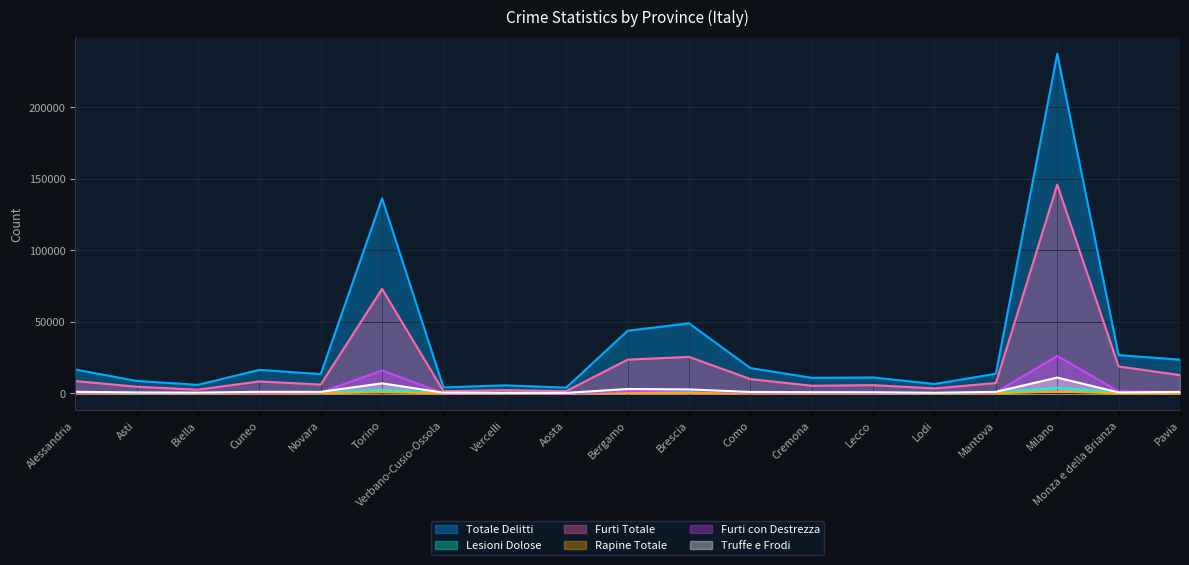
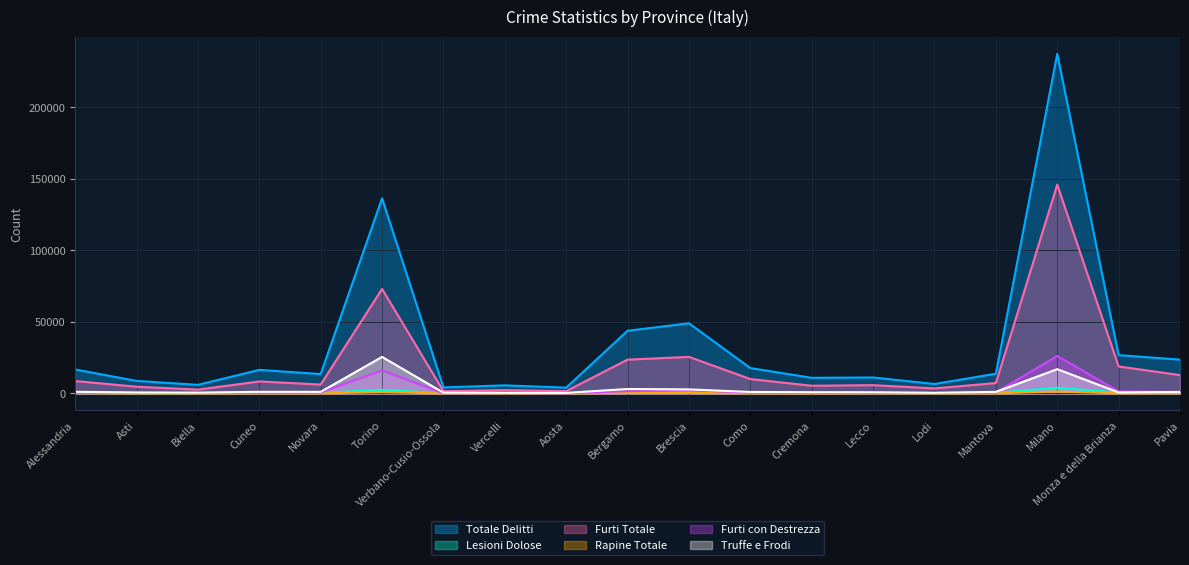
  {
    "Rapine Totale": {
      "Milano": 1000
    },
    "Truffe e Frodi": {
-     "Torino": 7000,
-     "Milano": 11000
+     "Torino": 26000,
+     "Milano": 17000
    }
  }
